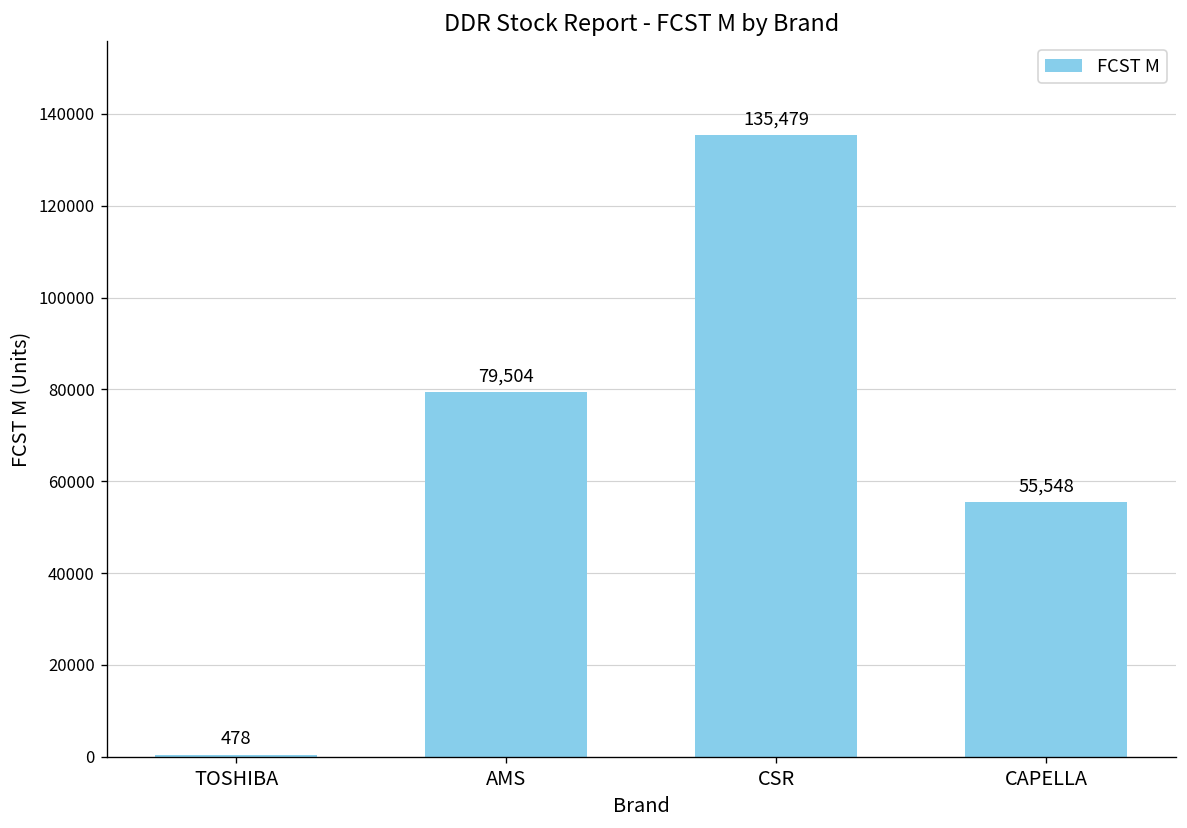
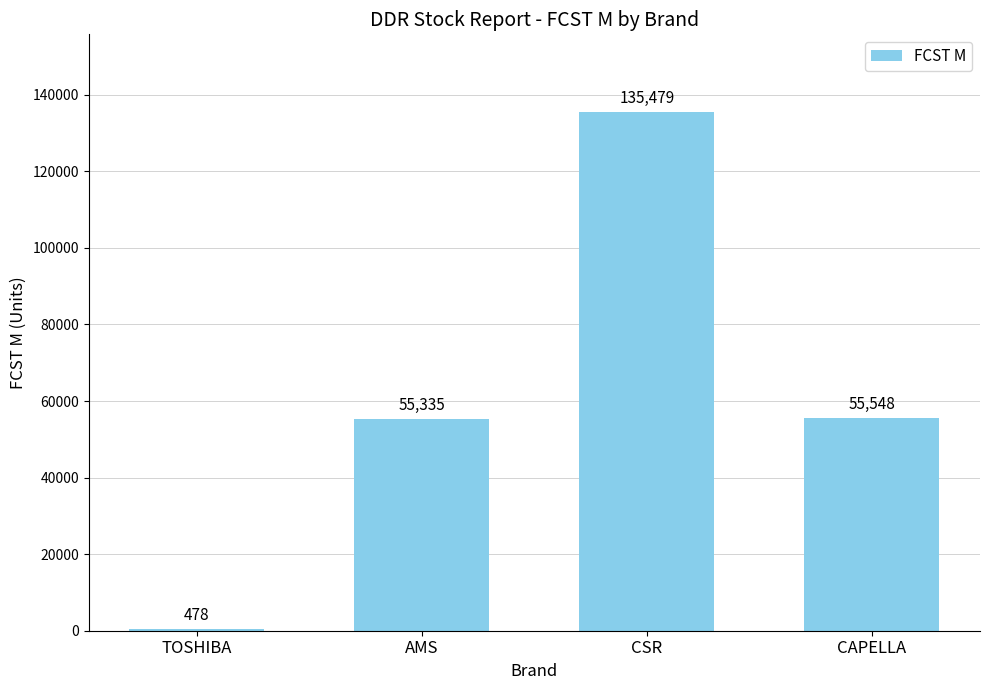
  {
    "TOSHIBA": "478",
-   "AMS": "79,504",
+   "AMS": "55,335",
    "CSR": "135,479",
    "CAPELLA": "55,548"
  }
